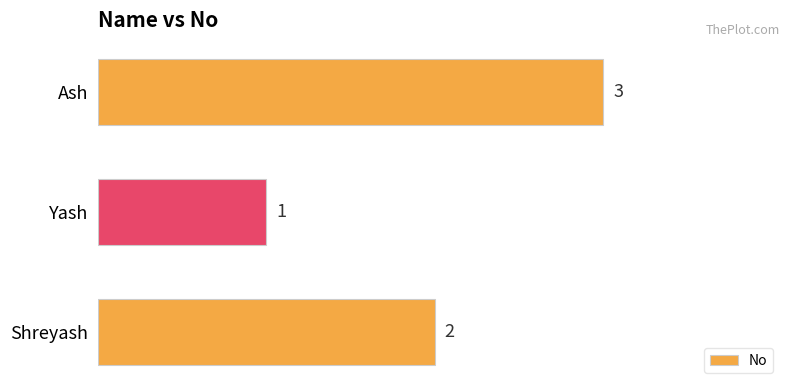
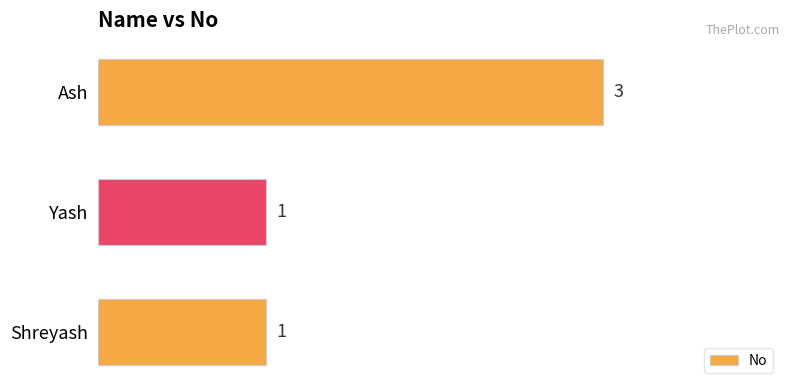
  {
    "Ash": 3,
    "Yash": 1,
-   "Shreyash": 2
+   "Shreyash": 1
  }
